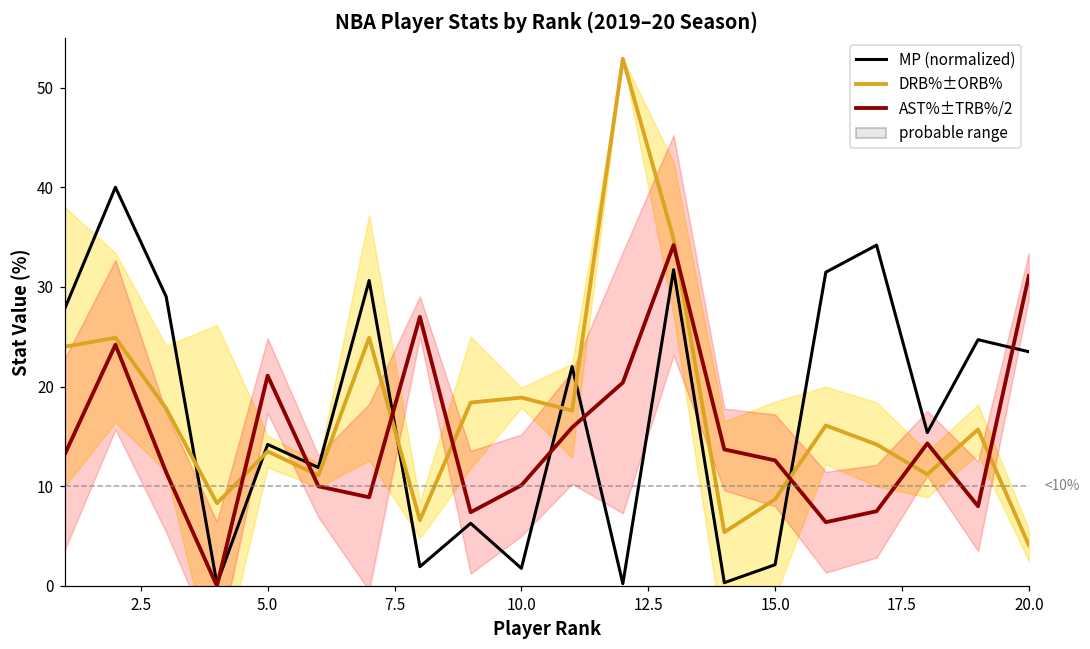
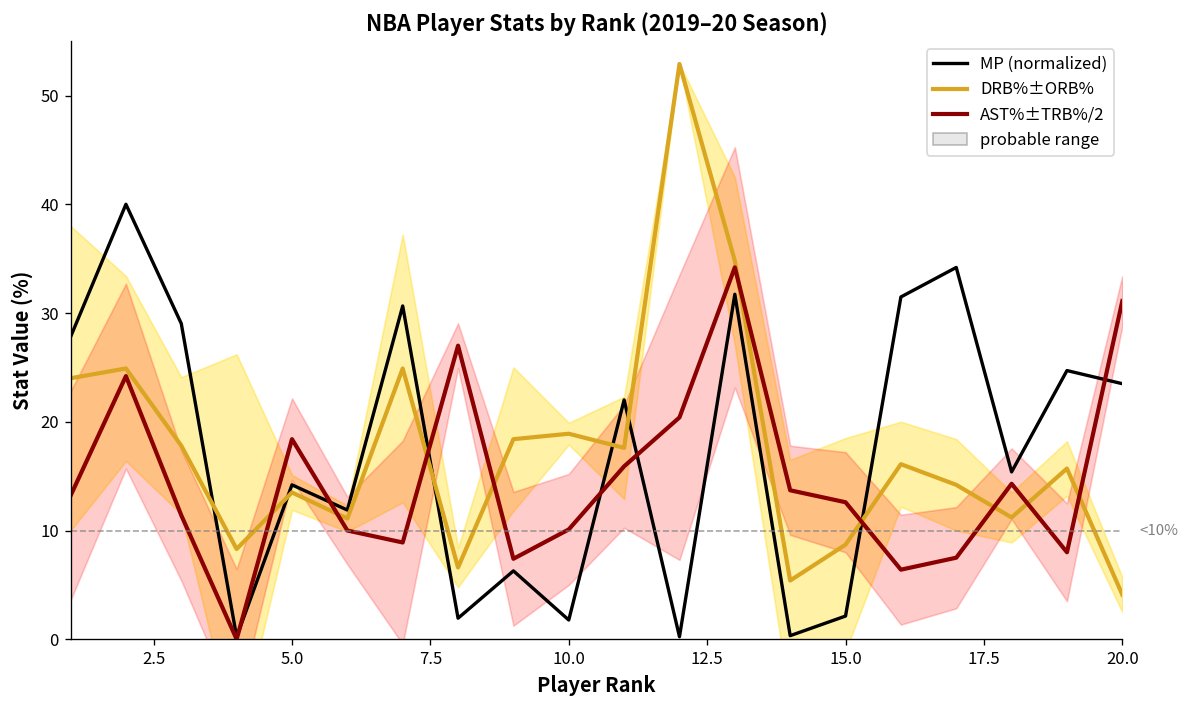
  {
    "MP (normalized)": {
      "5.0": 14,
      "10.0": 2,
      "15.0": 2,
      "20.0": 24
    },
    "DRB%±ORB%": {
      "5.0": 14,
      "10.0": 19,
      "15.0": 9,
      "20.0": 4
    },
    "AST%±TRB%/2": {
-     "5.0": 21,
+     "5.0": 18,
      "10.0": 10,
      "15.0": 13,
      "20.0": 31
    }
  }
